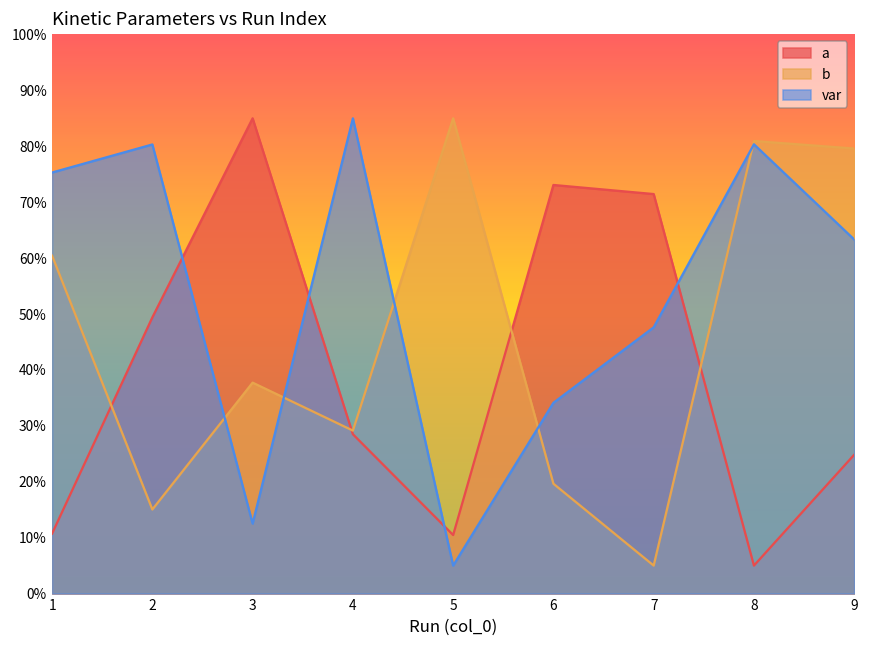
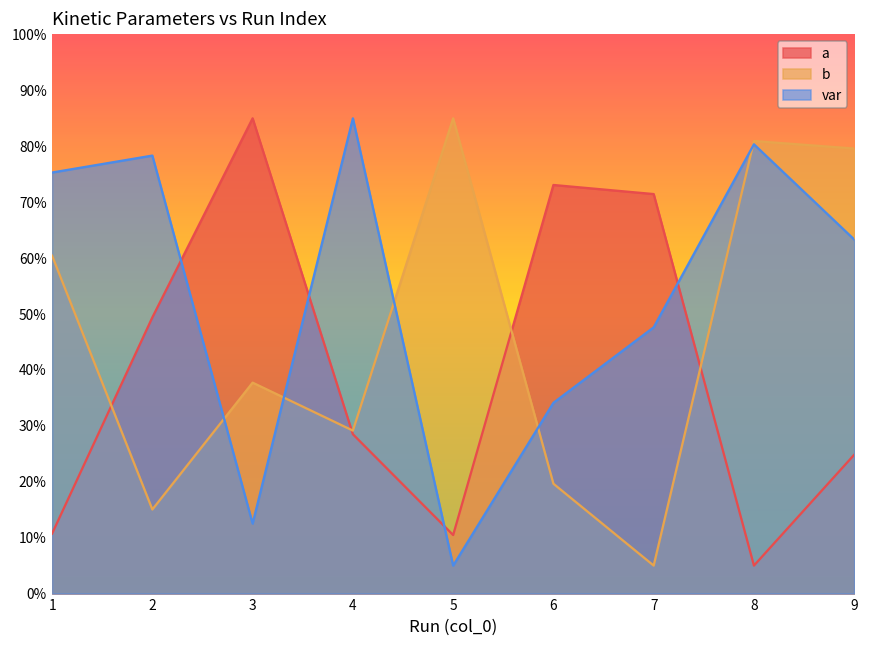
  {
    "a": {
      "1": "11%",
      "2": "49%",
      "3": "85%",
      "4": "28%",
      "5": "10%",
      "6": "73%",
      "7": "71%",
      "8": "5%",
      "9": "25%"
    },
    "b": {
      "1": "60%",
      "2": "15%",
      "3": "38%",
      "4": "29%",
      "5": "85%",
      "6": "20%",
      "7": "5%",
      "8": "81%",
      "9": "80%"
    },
    "var": {
      "1": "75%",
-     "2": "80%",
+     "2": "78%",
      "3": "13%",
      "4": "85%",
      "5": "5%",
      "6": "34%",
      "7": "48%",
      "8": "80%",
      "9": "63%"
    }
  }
